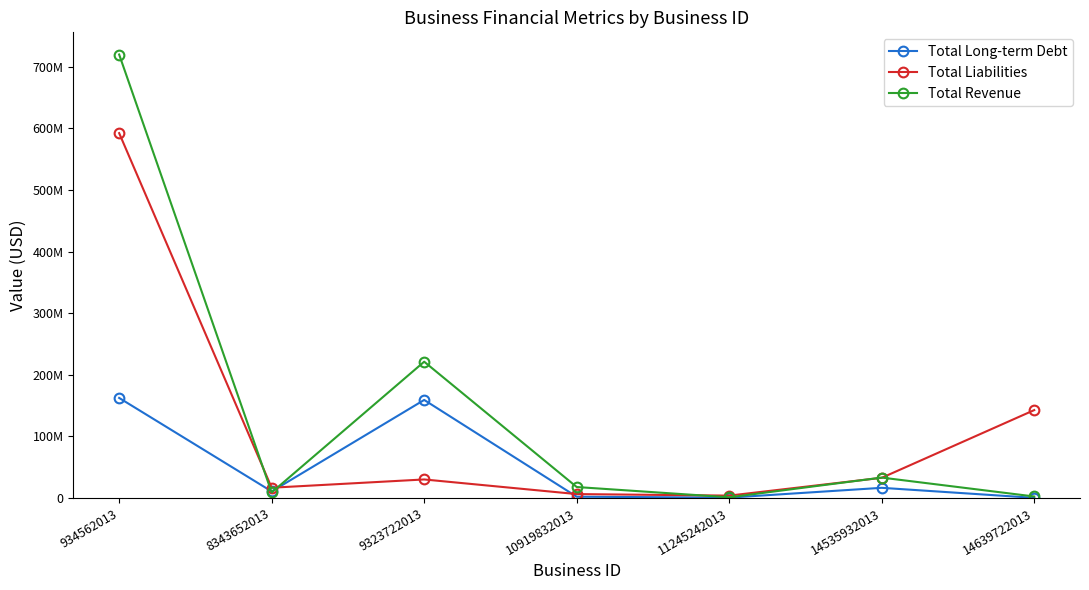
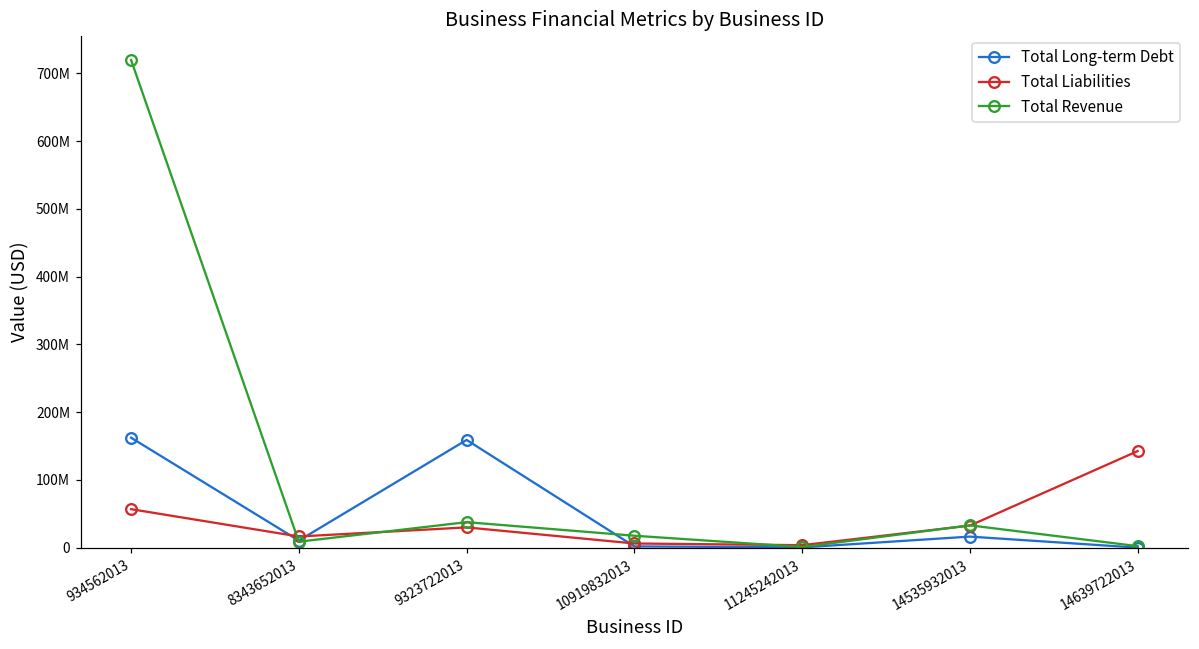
  {
    "Total Long-term Debt": {
      "934562013": 160000000,
      "9323722013": 160000000,
      "10919832013": 0,
      "14535932013": 20000000
    },
    "Total Liabilities": {
-     "934562013": 590000000,
+     "934562013": 60000000,
      "8343652013": 20000000,
      "9323722013": 30000000,
      "10919832013": 10000000,
      "14639722013": 140000000
    },
    "Total Revenue": {
      "934562013": 720000000,
-     "9323722013": 220000000,
+     "9323722013": 40000000,
      "10919832013": 20000000
    }
  }
